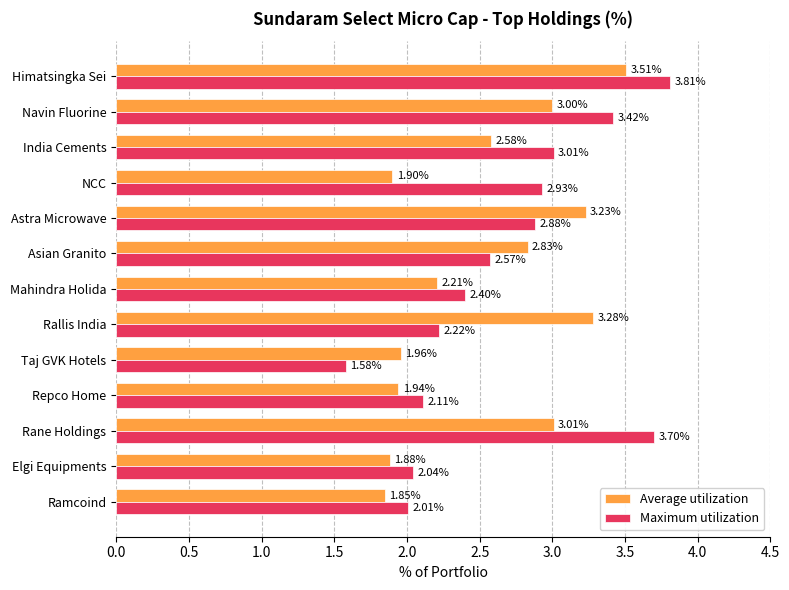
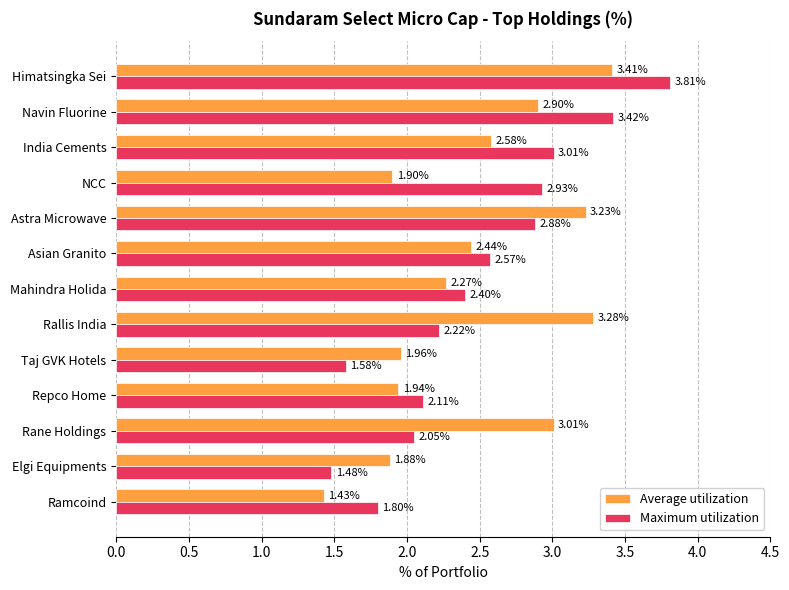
  {
    "Average utilization": {
-     "Himatsingka Sei": "3.51%",
-     "Navin Fluorine": "3.00%",
+     "Himatsingka Sei": "3.41%",
+     "Navin Fluorine": "2.90%",
      "India Cements": "2.58%",
      "NCC": "1.90%",
      "Astra Microwave": "3.23%",
-     "Asian Granito": "2.83%",
-     "Mahindra Holida": "2.21%",
+     "Asian Granito": "2.44%",
+     "Mahindra Holida": "2.27%",
      "Rallis India": "3.28%",
      "Taj GVK Hotels": "1.96%",
      "Repco Home": "1.94%",
      "Rane Holdings": "3.01%",
      "Elgi Equipments": "1.88%",
-     "Ramcoind": "1.85%"
+     "Ramcoind": "1.43%"
    },
    "Maximum utilization": {
      "Himatsingka Sei": "3.81%",
      "Navin Fluorine": "3.42%",
      "India Cements": "3.01%",
      "NCC": "2.93%",
      "Astra Microwave": "2.88%",
      "Asian Granito": "2.57%",
      "Mahindra Holida": "2.40%",
      "Rallis India": "2.22%",
      "Taj GVK Hotels": "1.58%",
      "Repco Home": "2.11%",
-     "Rane Holdings": "3.70%",
-     "Elgi Equipments": "2.04%",
-     "Ramcoind": "2.01%"
+     "Rane Holdings": "2.05%",
+     "Elgi Equipments": "1.48%",
+     "Ramcoind": "1.80%"
    }
  }
